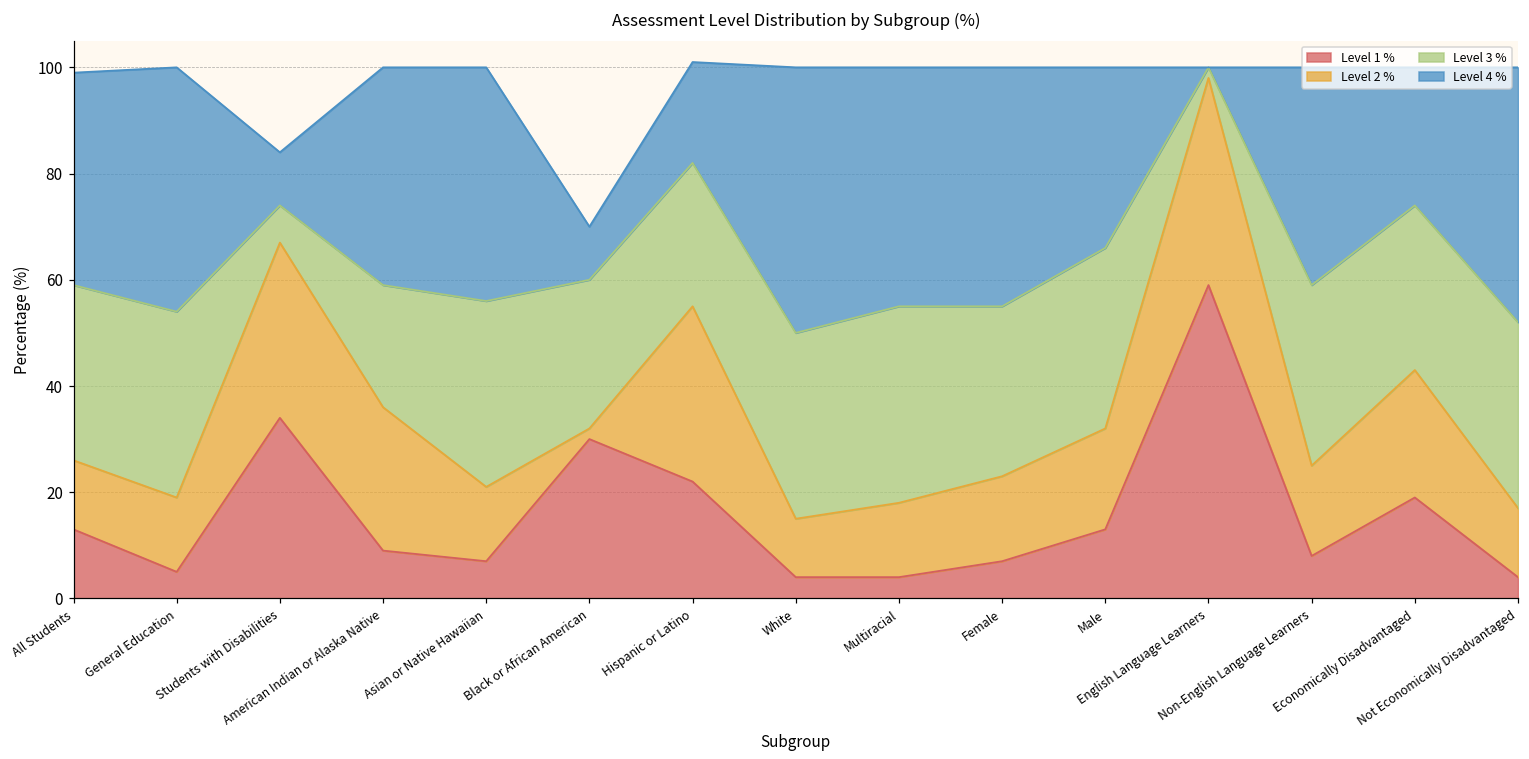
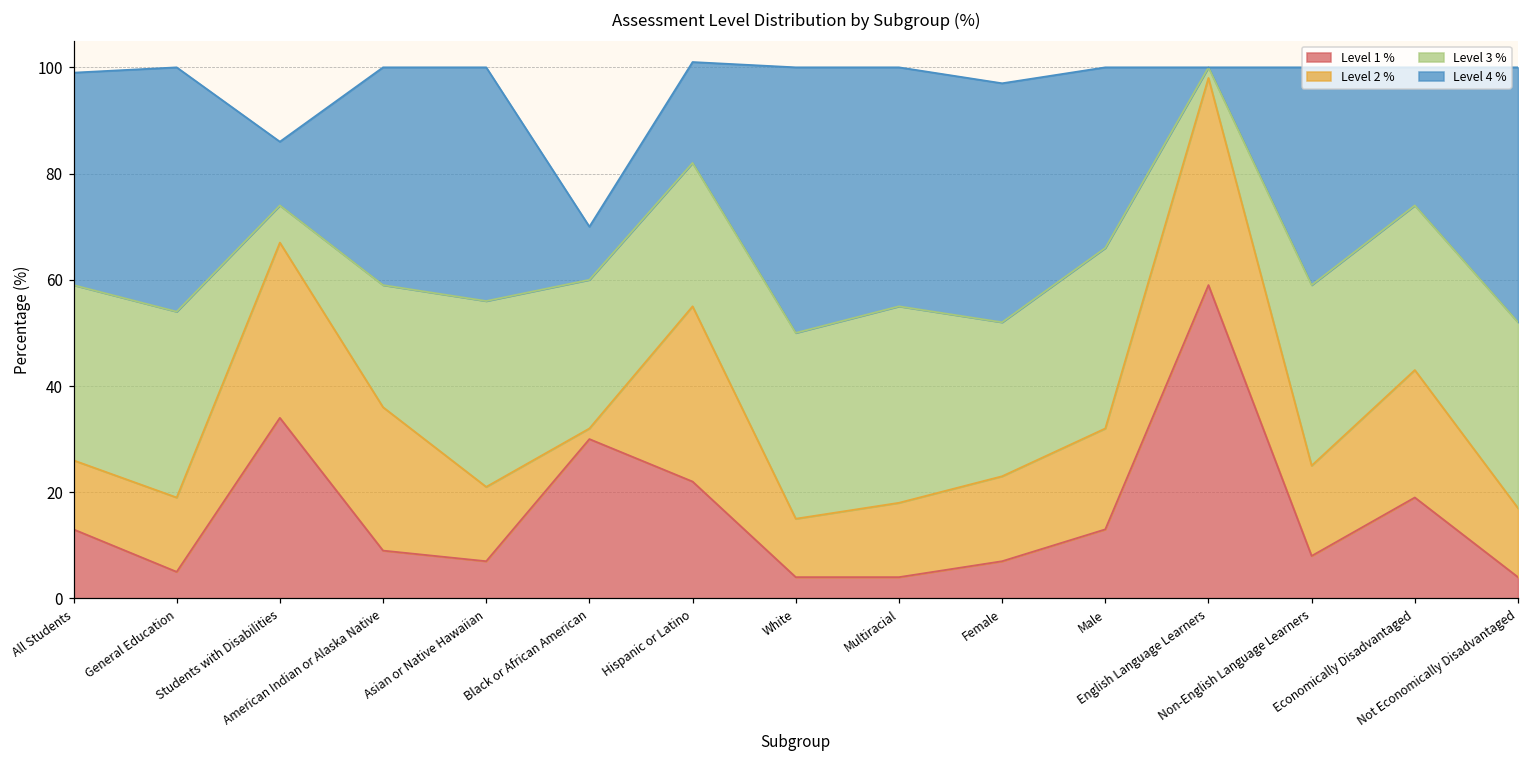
  {
    "Level 1 %": {
      "All Students": 13,
      "General Education": 5,
      "Students with Disabilities": 34,
      "American Indian or Alaska Native": 9,
      "Asian or Native Hawaiian": 7,
      "Black or African American": 30,
      "Hispanic or Latino": 22,
      "White": 4,
      "Multiracial": 4,
      "Female": 7,
      "Male": 13,
      "English Language Learners": 59,
      "Non-English Language Learners": 8,
      "Economically Disadvantaged": 19,
      "Not Economically Disadvantaged": 4
    },
    "Level 2 %": {
      "All Students": 13,
      "General Education": 14,
      "Students with Disabilities": 33,
      "American Indian or Alaska Native": 27,
      "Asian or Native Hawaiian": 14,
      "Black or African American": 2,
      "Hispanic or Latino": 33,
      "White": 11,
      "Multiracial": 14,
      "Female": 16,
      "Male": 19,
      "English Language Learners": 39,
      "Non-English Language Learners": 17,
      "Economically Disadvantaged": 24,
      "Not Economically Disadvantaged": 13
    },
    "Level 3 %": {
      "All Students": 33,
      "General Education": 35,
      "Students with Disabilities": 7,
      "American Indian or Alaska Native": 23,
      "Asian or Native Hawaiian": 35,
      "Black or African American": 28,
      "Hispanic or Latino": 27,
      "White": 35,
      "Multiracial": 37,
-     "Female": 32,
+     "Female": 29,
      "Male": 34,
      "Non-English Language Learners": 34,
      "Economically Disadvantaged": 31,
      "Not Economically Disadvantaged": 35
    },
    "Level 4 %": {
      "All Students": 40,
      "General Education": 46,
-     "Students with Disabilities": 10,
+     "Students with Disabilities": 12,
      "American Indian or Alaska Native": 41,
      "Asian or Native Hawaiian": 44,
      "Black or African American": 10,
      "Hispanic or Latino": 19,
      "White": 50,
      "Multiracial": 45,
      "Female": 45,
      "Male": 34,
      "Not Economically Disadvantaged": 48
    }
  }
